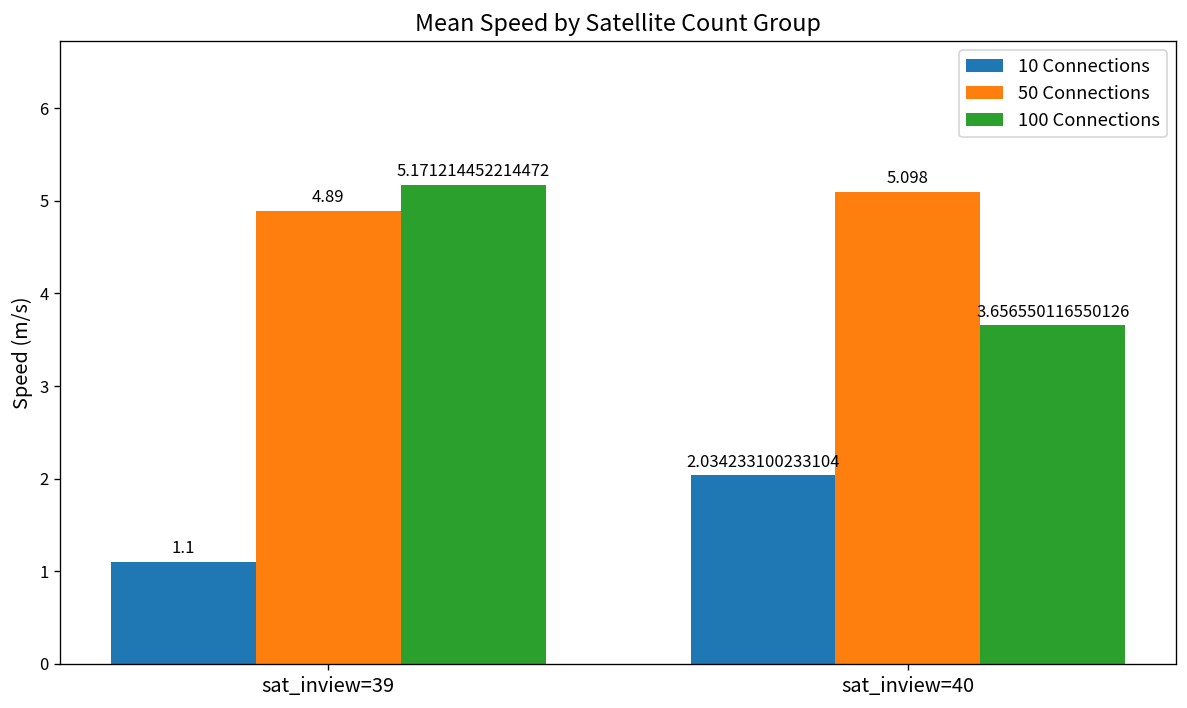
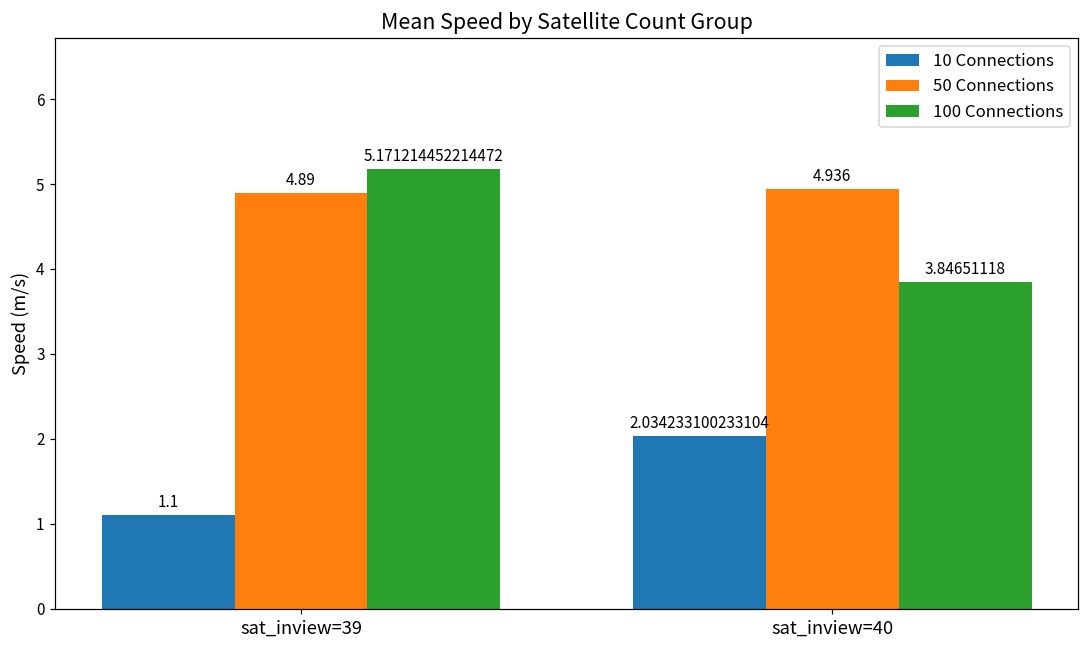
  {
    "10 Connections": {
      "sat_inview=39": 1.1,
      "sat_inview=40": 2.034233100233104
    },
    "50 Connections": {
      "sat_inview=39": 4.89,
-     "sat_inview=40": 5.098
+     "sat_inview=40": 4.936
    },
    "100 Connections": {
      "sat_inview=39": 5.171214452214472,
-     "sat_inview=40": 3.656550116550126
+     "sat_inview=40": 3.84651118
    }
  }
